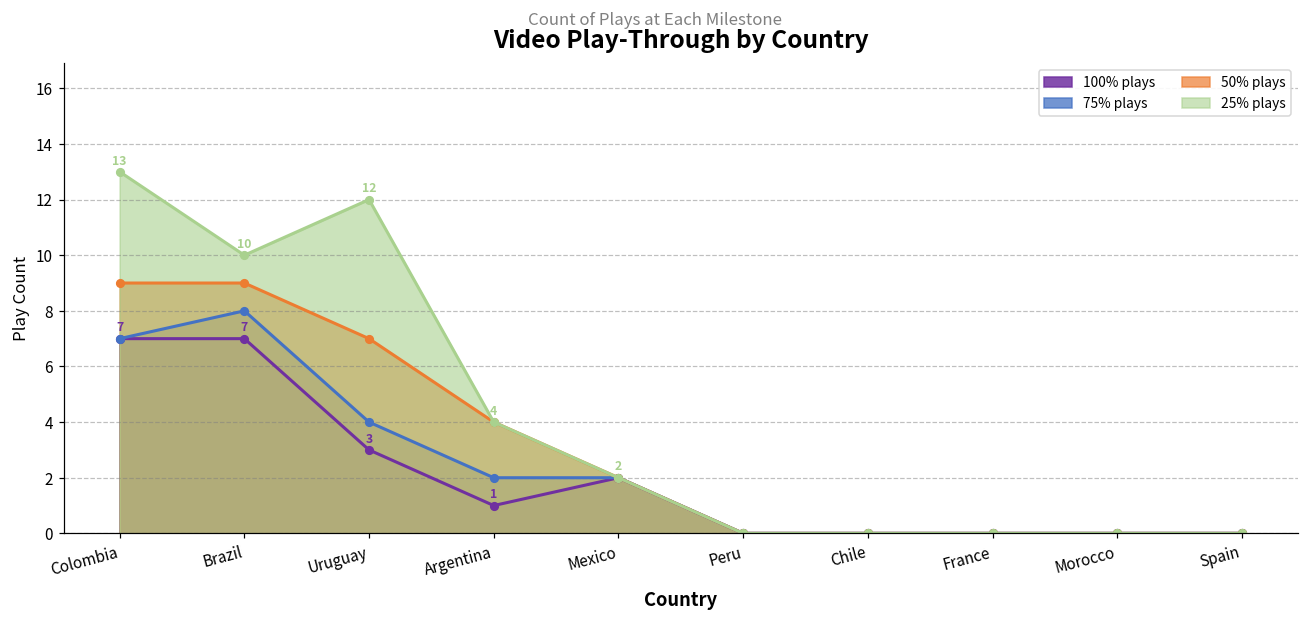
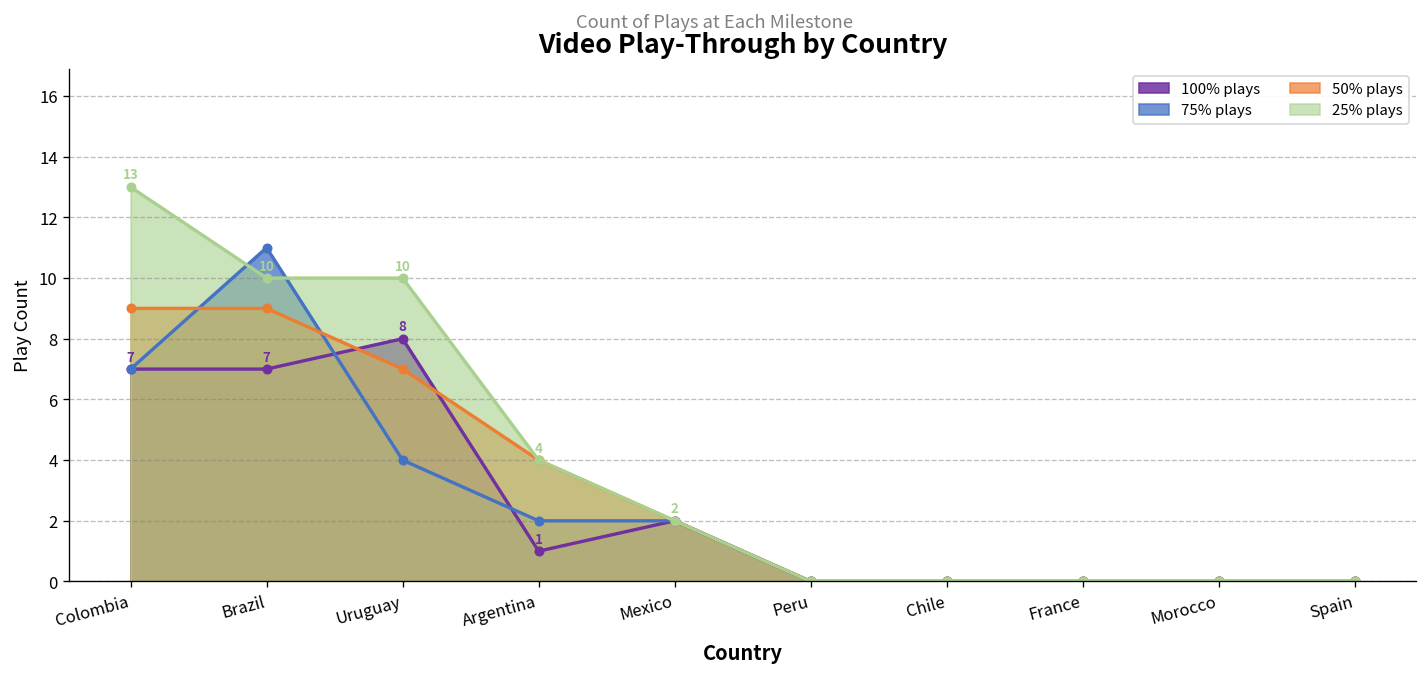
  {
    "100% plays": {
      "Brazil": 7,
-     "Uruguay": 3,
+     "Uruguay": 8,
      "Argentina": 1
    },
    "75% plays": {
-     "Brazil": 8,
+     "Brazil": 11,
      "Uruguay": 4,
      "Argentina": 2
    },
    "50% plays": {
      "Colombia": 9,
      "Brazil": 9,
      "Uruguay": 7
    },
    "25% plays": {
      "Colombia": 13,
      "Brazil": 10,
-     "Uruguay": 12
+     "Uruguay": 10
    }
  }
